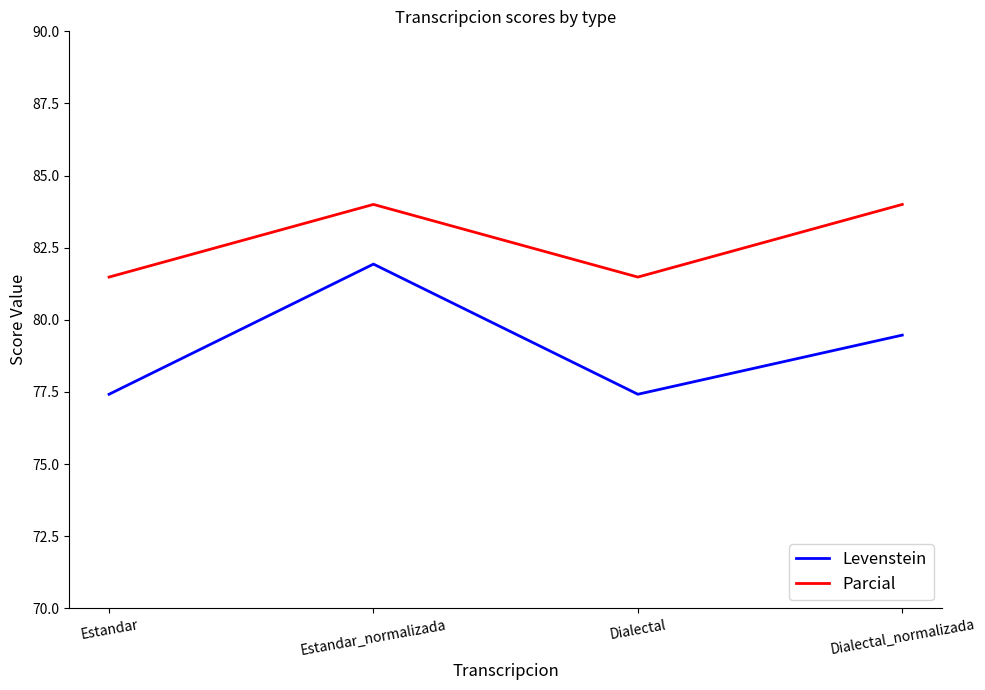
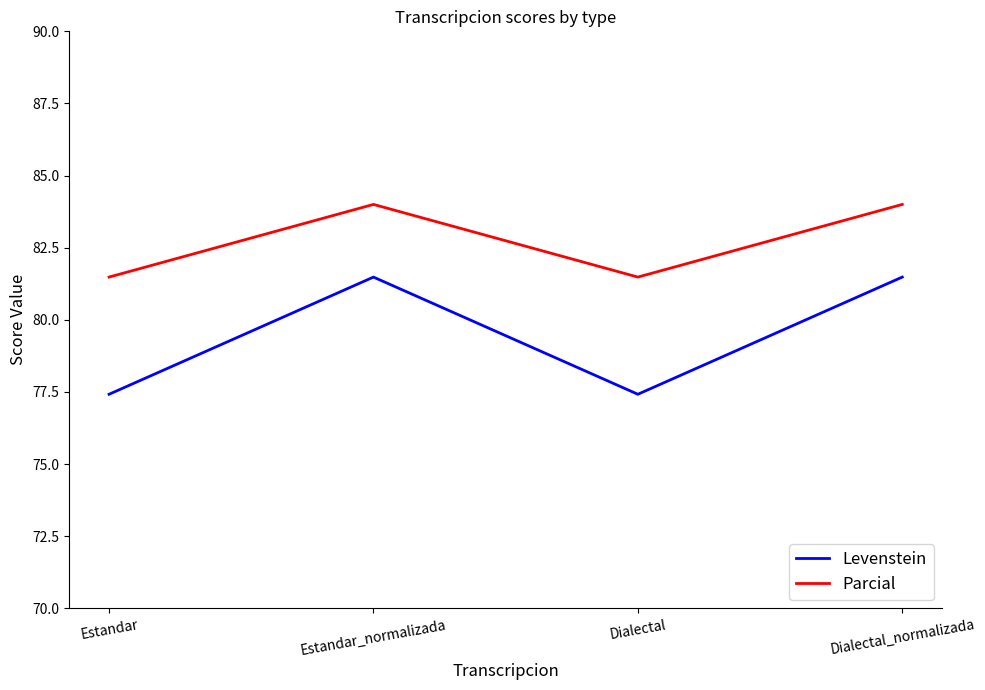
  {
    "Levenstein": {
      "Estandar": 77.4,
-     "Estandar_normalizada": 81.9,
+     "Estandar_normalizada": 81.5,
      "Dialectal": 77.4,
-     "Dialectal_normalizada": 79.5
+     "Dialectal_normalizada": 81.5
    },
    "Parcial": {
      "Estandar": 81.5,
      "Estandar_normalizada": 84.0,
      "Dialectal": 81.5,
      "Dialectal_normalizada": 84.0
    }
  }
